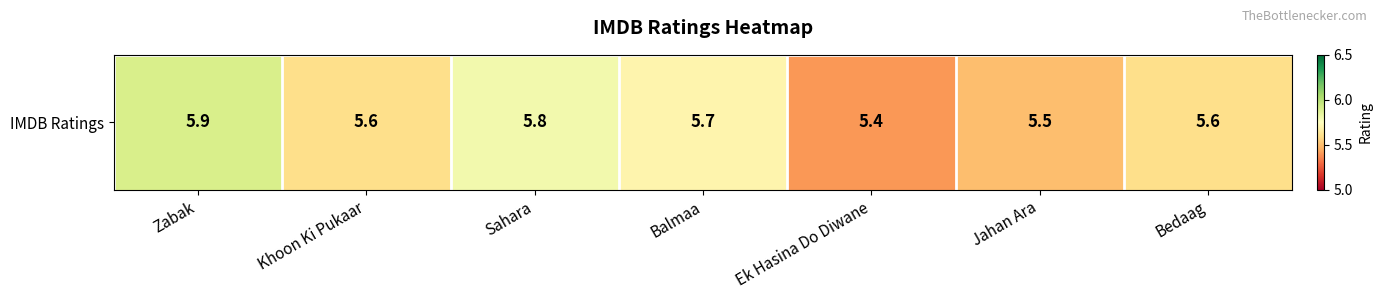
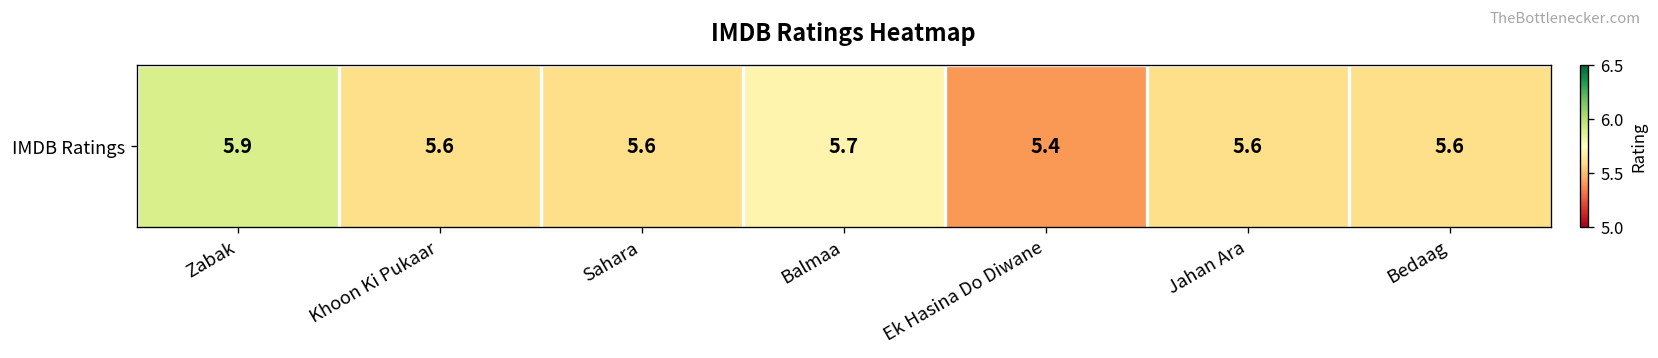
  {
    "IMDB Ratings": {
      "Zabak": 5.9,
      "Khoon Ki Pukaar": 5.6,
-     "Sahara": 5.8,
+     "Sahara": 5.6,
      "Balmaa": 5.7,
      "Ek Hasina Do Diwane": 5.4,
-     "Jahan Ara": 5.5,
+     "Jahan Ara": 5.6,
      "Bedaag": 5.6
    }
  }
